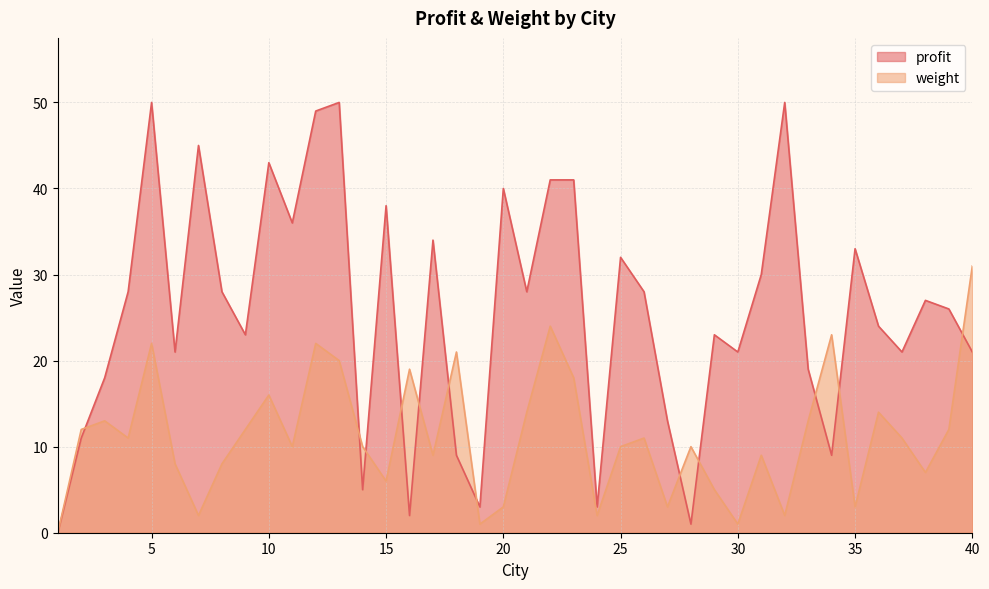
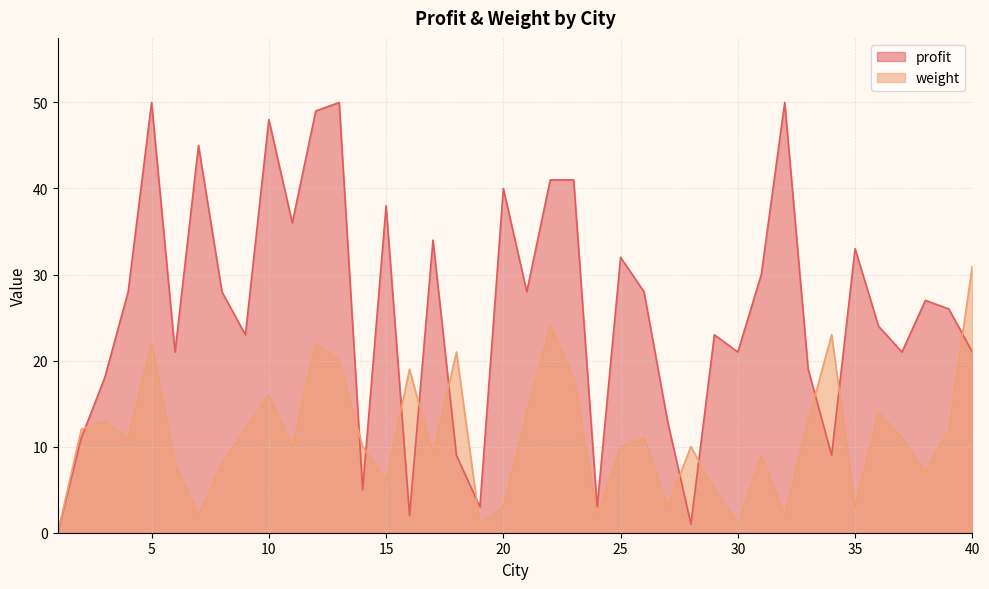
  {
    "profit": {
      "5": 50,
-     "10": 43,
+     "10": 48,
      "15": 38,
      "20": 40,
      "25": 32,
      "30": 21,
      "35": 33,
      "40": 21
    },
    "weight": {
      "5": 22,
      "10": 16,
      "15": 6,
      "20": 3,
      "25": 10,
      "30": 1,
      "35": 3,
      "40": 31
    }
  }
